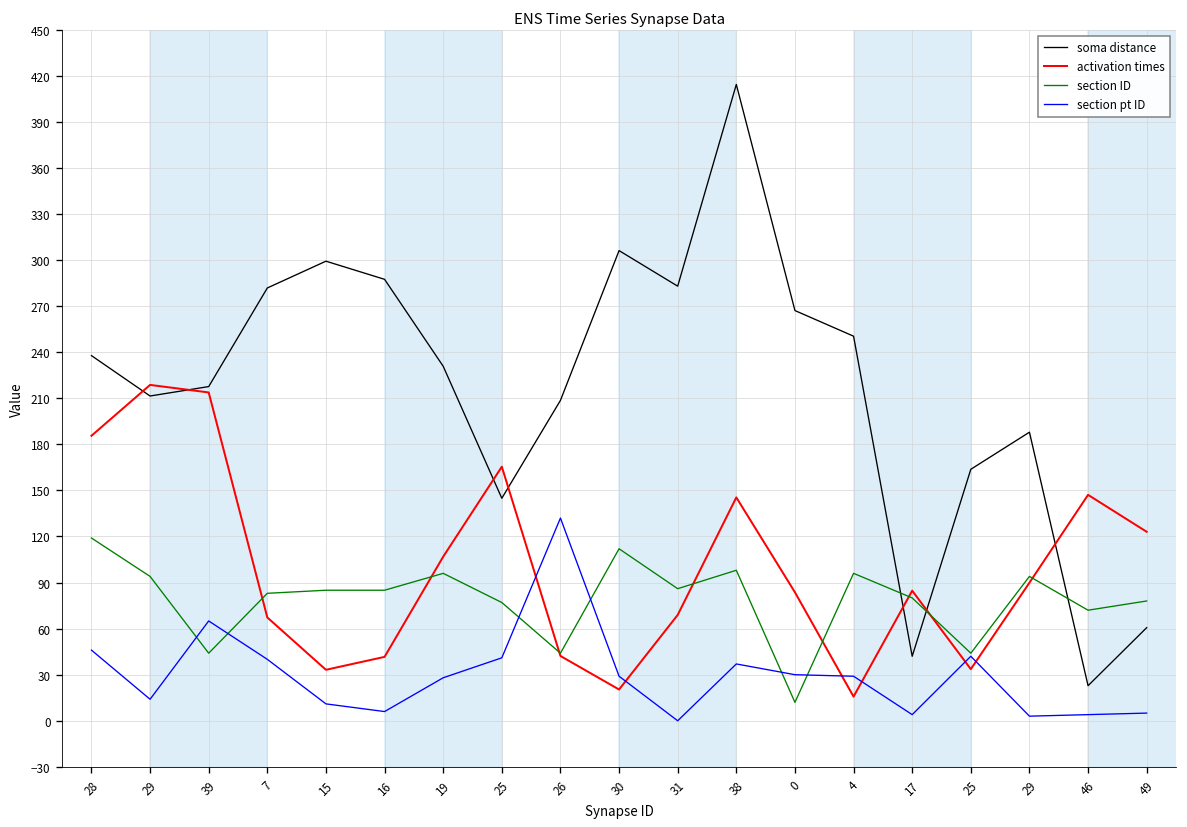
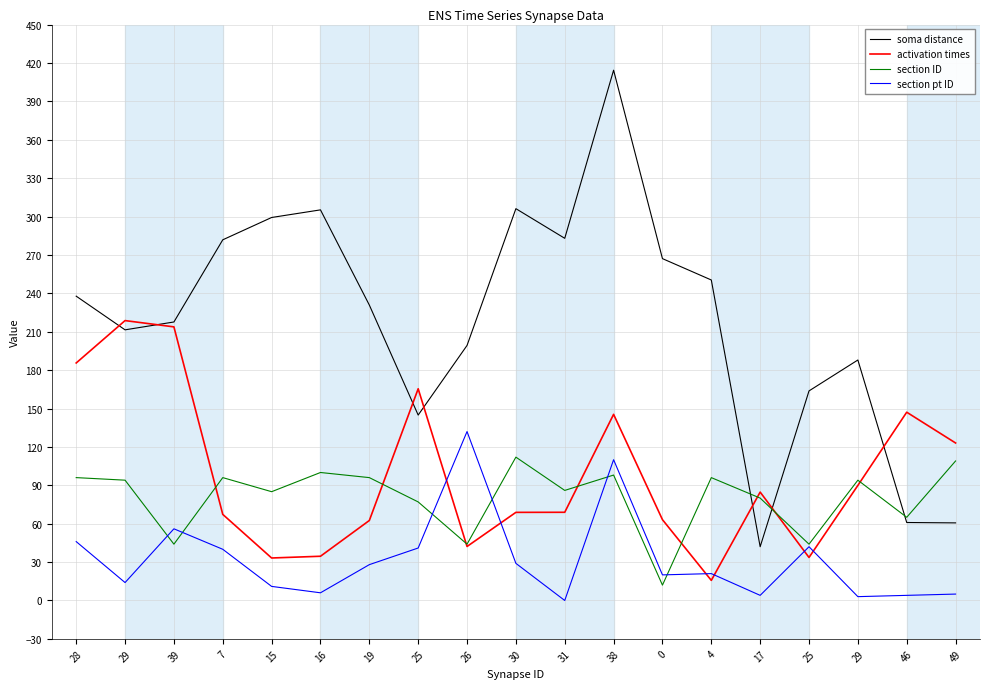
  {
    "soma distance": {
      "28": 238,
      "39": 218,
      "7": 282,
      "15": 299,
-     "16": 287,
+     "16": 305,
      "19": 231,
-     "26": 209,
+     "26": 199,
      "30": 306,
      "31": 283,
      "38": 414,
      "0": 267,
      "4": 250,
      "17": 42,
-     "46": 23,
+     "46": 61,
      "49": 61
    },
    "activation times": {
      "28": 186,
      "39": 214,
      "7": 67,
      "15": 33,
-     "16": 42,
-     "19": 107,
-     "30": 20,
+     "16": 35,
+     "19": 62,
+     "30": 69,
      "31": 69,
      "38": 145,
-     "0": 84,
+     "0": 63,
      "4": 16,
      "17": 85,
      "46": 147,
      "49": 123
    },
    "section ID": {
-     "28": 119,
+     "28": 96,
      "39": 44,
-     "7": 83,
+     "7": 96,
      "15": 85,
-     "16": 85,
+     "16": 100,
      "19": 96,
      "30": 112,
      "31": 86,
      "38": 98,
      "0": 12,
      "4": 96,
      "17": 80,
-     "46": 72,
-     "49": 78
+     "46": 65,
+     "49": 109
    },
    "section pt ID": {
      "28": 46,
-     "39": 65,
+     "39": 56,
      "7": 40,
      "15": 11,
      "16": 6,
      "19": 28,
      "26": 132,
      "30": 29,
      "31": 0,
-     "38": 37,
-     "0": 30,
-     "4": 29,
+     "38": 110,
+     "0": 20,
+     "4": 21,
      "17": 4,
      "46": 4,
      "49": 5
    }
  }
